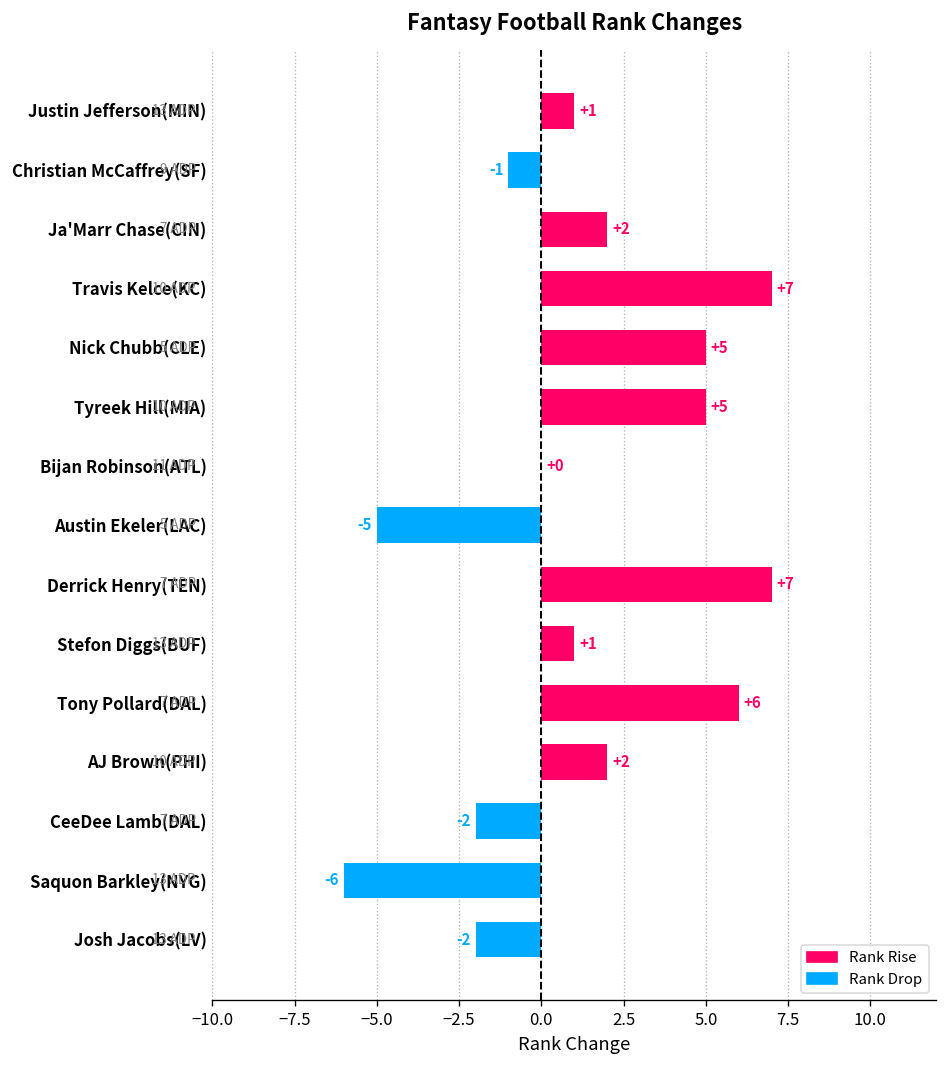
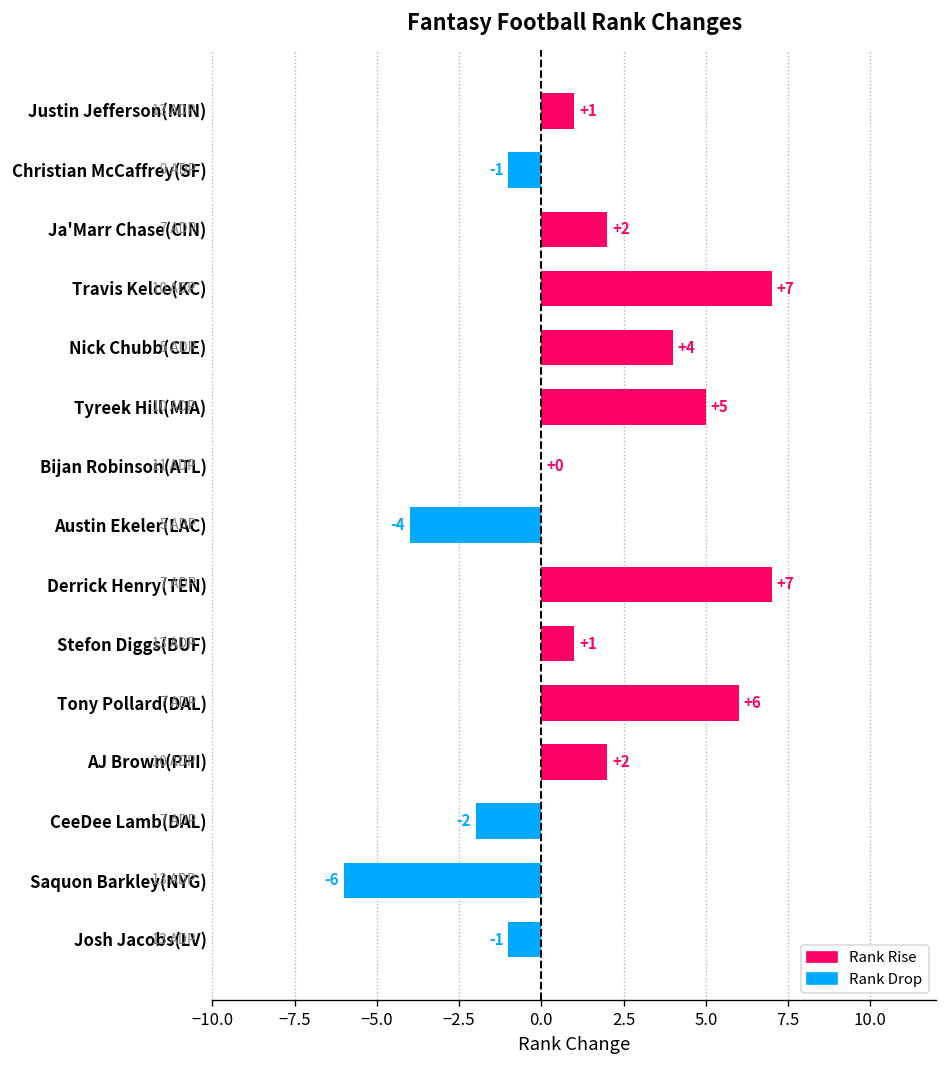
  {
    "Justin Jefferson(MIN)": "+1",
    "Christian McCaffrey(SF)": "-1",
    "Ja'Marr Chase(CIN)": "+2",
    "Travis Kelce(KC)": "+7",
-   "Nick Chubb(CLE)": "+5",
+   "Nick Chubb(CLE)": "+4",
    "Tyreek Hill(MIA)": "+5",
    "Bijan Robinson(ATL)": "+0",
-   "Austin Ekeler(LAC)": "-5",
+   "Austin Ekeler(LAC)": "-4",
    "Derrick Henry(TEN)": "+7",
    "Stefon Diggs(BUF)": "+1",
    "Tony Pollard(DAL)": "+6",
    "AJ Brown(PHI)": "+2",
    "CeeDee Lamb(DAL)": "-2",
    "Saquon Barkley(NYG)": "-6",
-   "Josh Jacobs(LV)": "-2"
+   "Josh Jacobs(LV)": "-1"
  }
